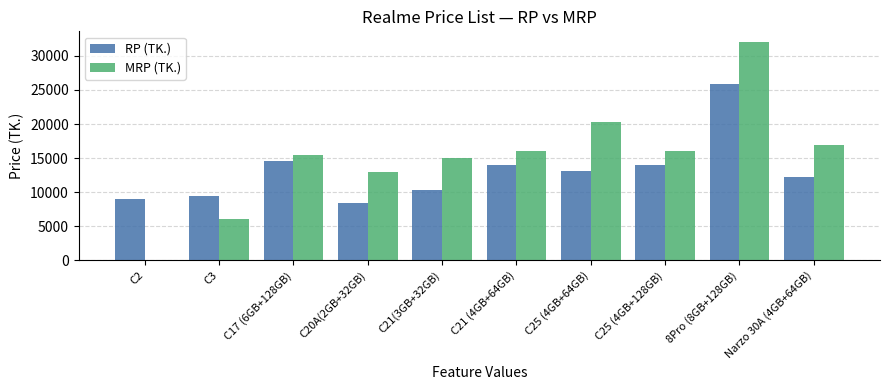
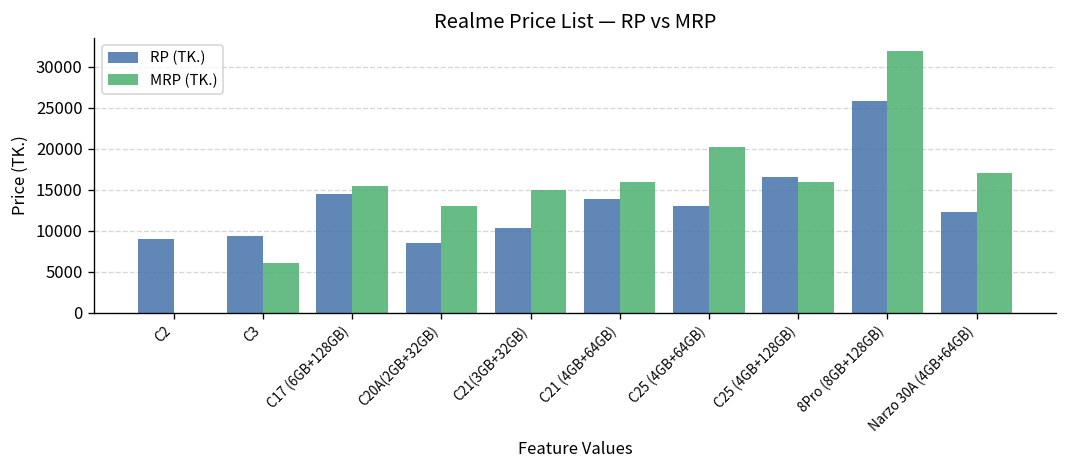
  {
    "RP (TK.)": {
      "C2": 9000,
      "C3": 9000,
      "C17 (6GB+128GB)": 15000,
      "C20A(2GB+32GB)": 8000,
      "C21(3GB+32GB)": 10000,
      "C21 (4GB+64GB)": 14000,
      "C25 (4GB+64GB)": 13000,
-     "C25 (4GB+128GB)": 14000,
+     "C25 (4GB+128GB)": 17000,
      "8Pro (8GB+128GB)": 26000,
      "Narzo 30A (4GB+64GB)": 12000
    },
    "MRP (TK.)": {
      "C2": 0,
      "C3": 6000,
      "C17 (6GB+128GB)": 15000,
      "C20A(2GB+32GB)": 13000,
      "C21(3GB+32GB)": 15000,
      "C21 (4GB+64GB)": 16000,
      "C25 (4GB+64GB)": 20000,
      "C25 (4GB+128GB)": 16000,
      "8Pro (8GB+128GB)": 32000,
      "Narzo 30A (4GB+64GB)": 17000
    }
  }
